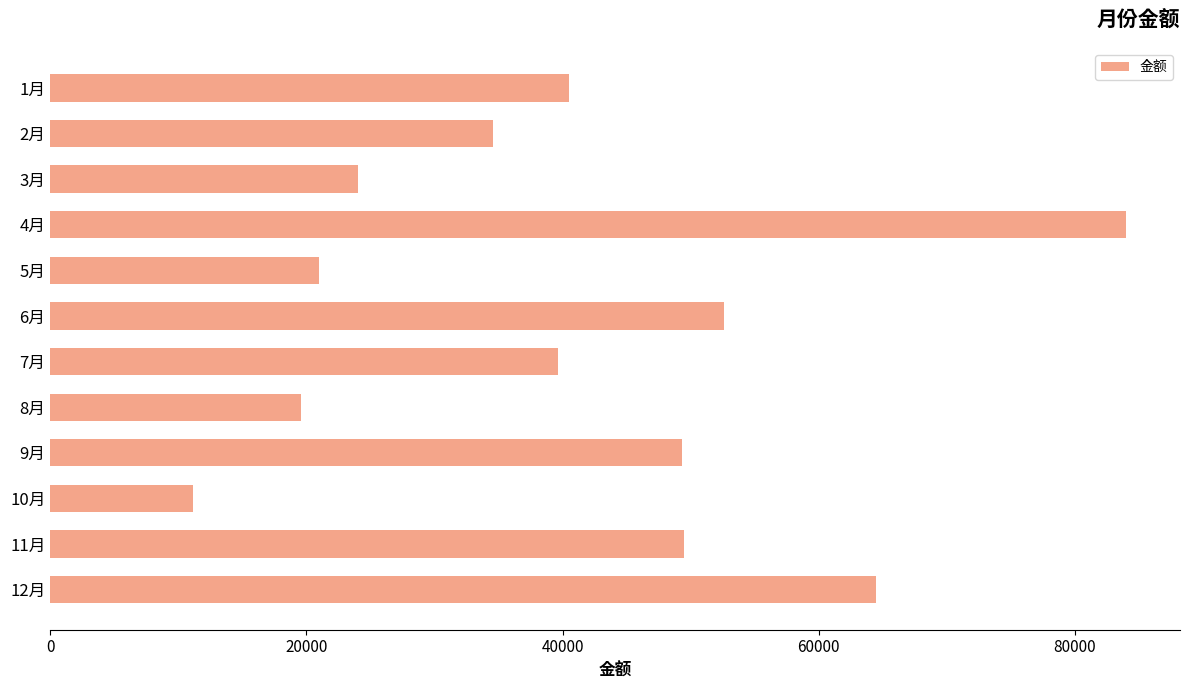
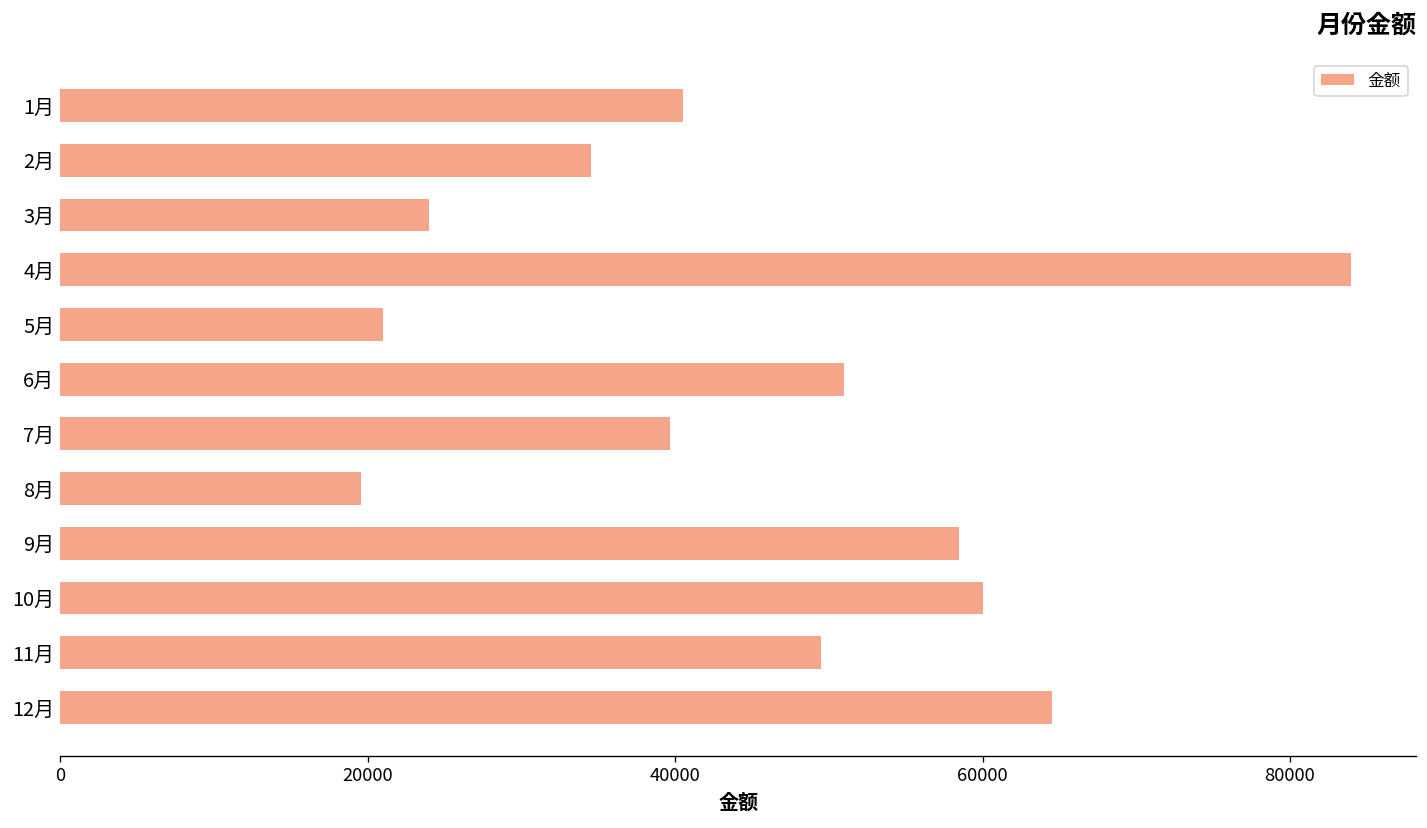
  {
    "1月": 40500,
    "2月": 34500,
    "3月": 24000,
    "4月": 84000,
    "5月": 21000,
-   "6月": 52600,
+   "6月": 51000,
    "7月": 39600,
    "8月": 19600,
-   "9月": 49300,
-   "10月": 11200,
+   "9月": 58500,
+   "10月": 60000,
    "11月": 49500,
    "12月": 64500
  }
